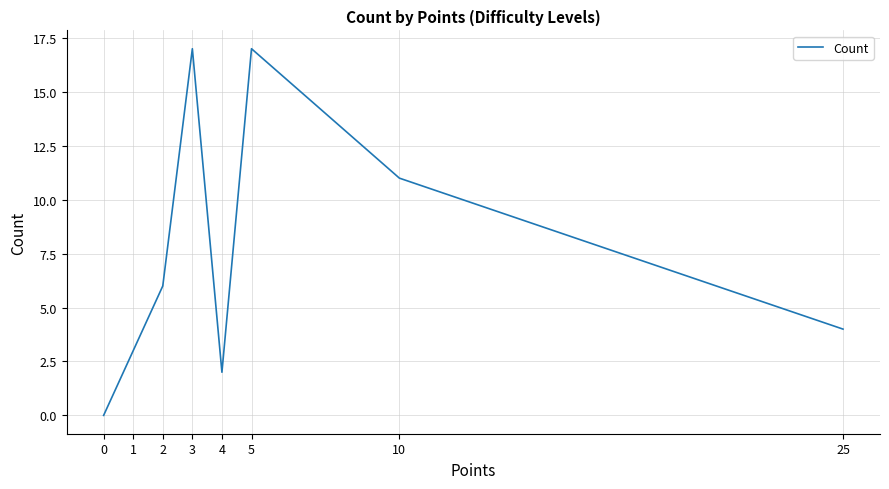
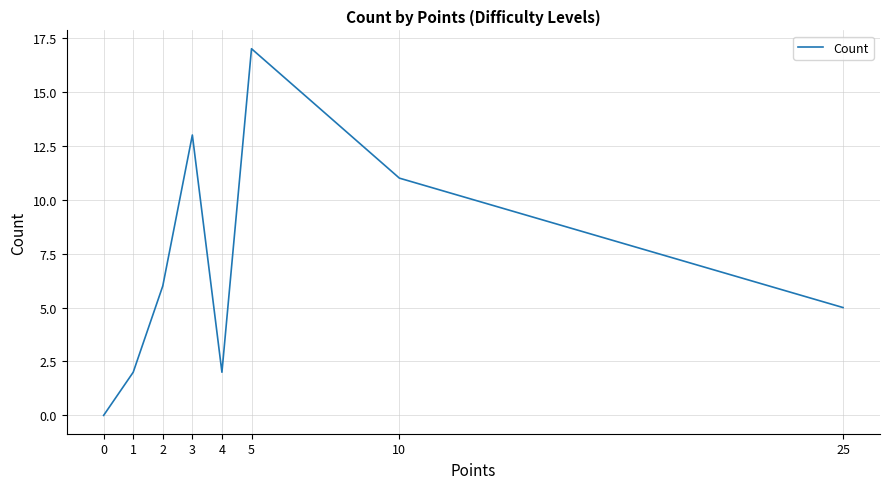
  {
    "0": 0,
-   "1": 3,
+   "1": 2,
    "2": 6,
-   "3": 17,
+   "3": 13,
    "4": 2,
    "5": 17,
    "10": 11,
-   "25": 4
+   "25": 5
  }
